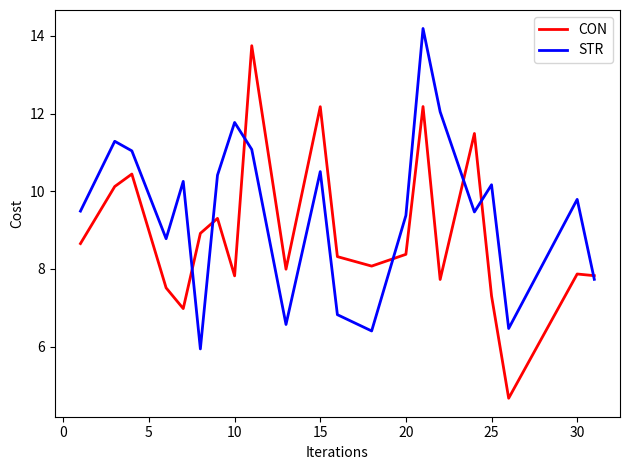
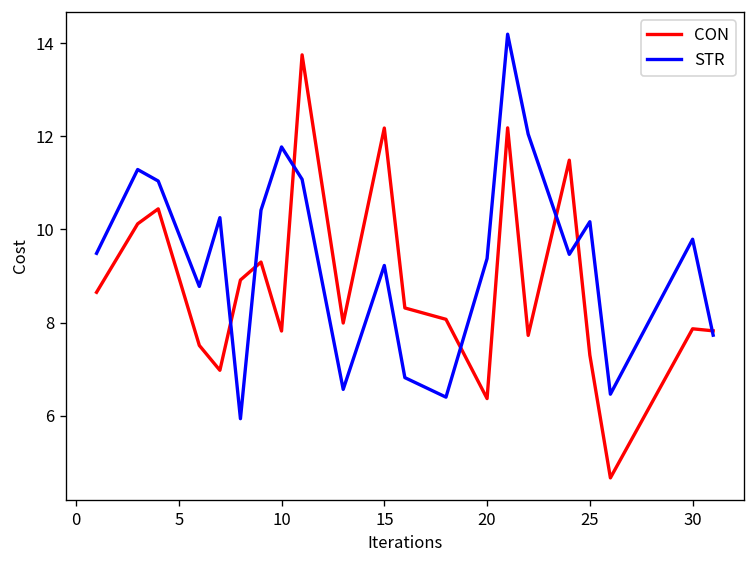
  {
    "CON": {
      "10": 7.8,
      "15": 12.2,
-     "20": 8.4,
+     "20": 6.4,
      "25": 7.3,
      "30": 7.9
    },
    "STR": {
      "10": 11.8,
-     "15": 10.5,
+     "15": 9.2,
      "20": 9.4,
      "25": 10.2,
      "30": 9.8
    }
  }
